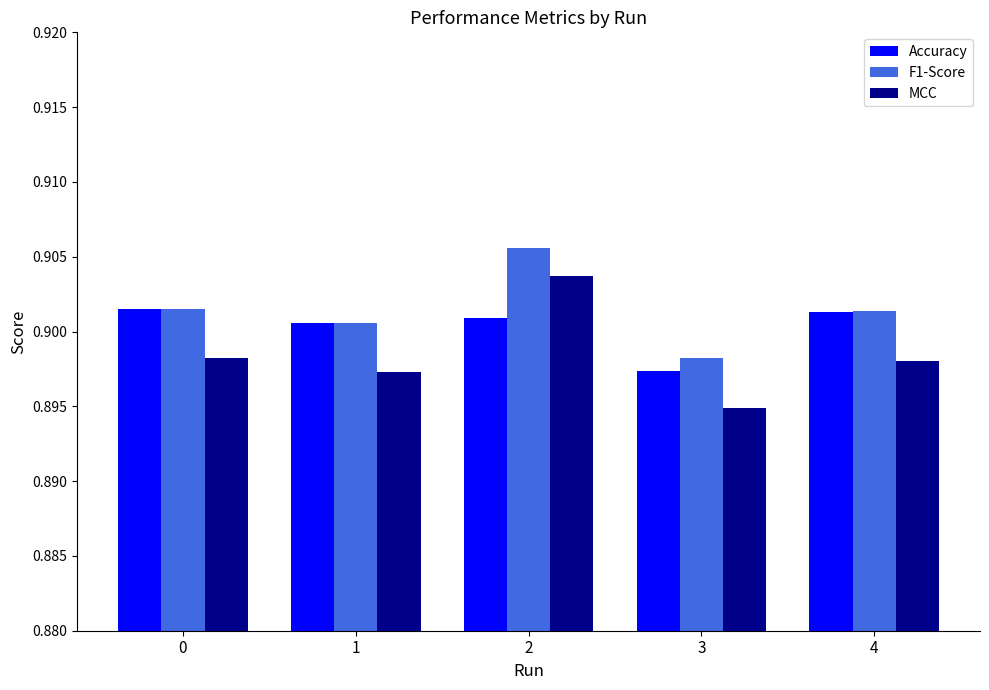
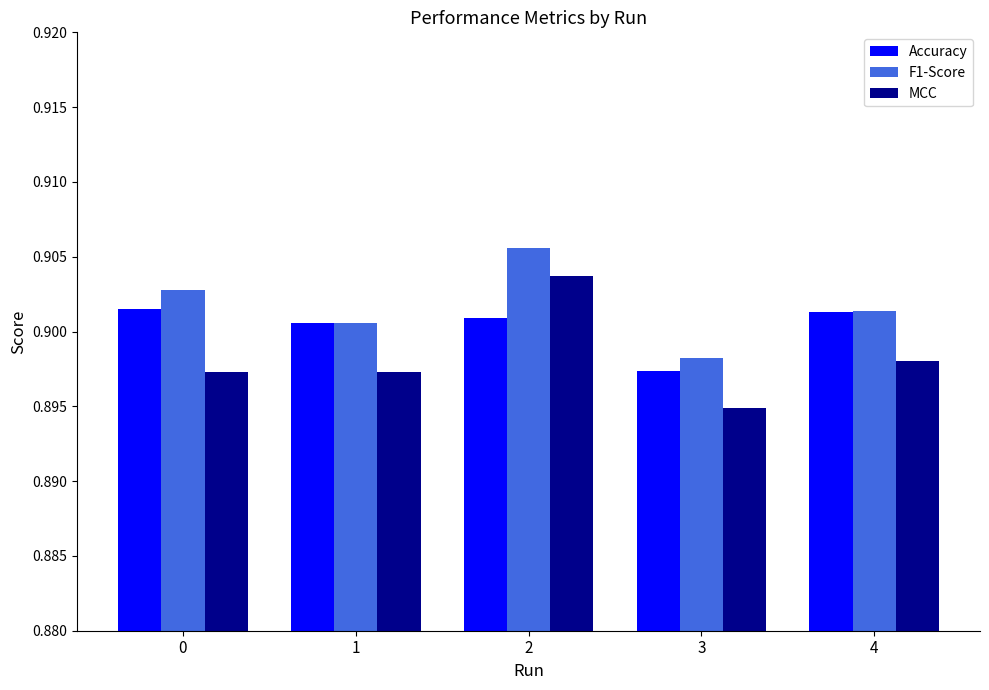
  {
    "Accuracy": {
      "0": 0.9015,
      "1": 0.9005,
      "2": 0.9009,
      "3": 0.8974,
      "4": 0.9013
    },
    "F1-Score": {
-     "0": 0.9015,
+     "0": 0.9028,
      "1": 0.9006,
      "2": 0.9056,
      "3": 0.8982,
      "4": 0.9013
    },
    "MCC": {
-     "0": 0.8982,
+     "0": 0.8973,
      "1": 0.8973,
      "2": 0.9037,
      "3": 0.8949,
      "4": 0.8981
    }
  }
